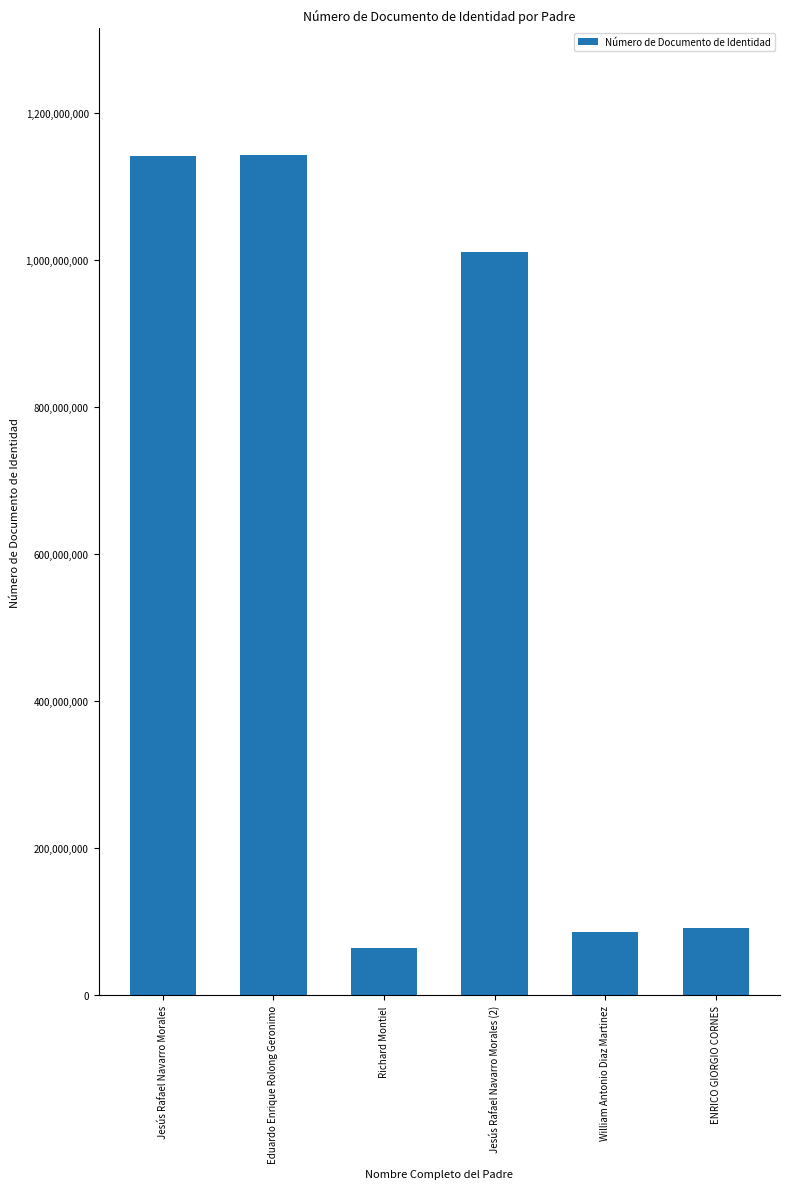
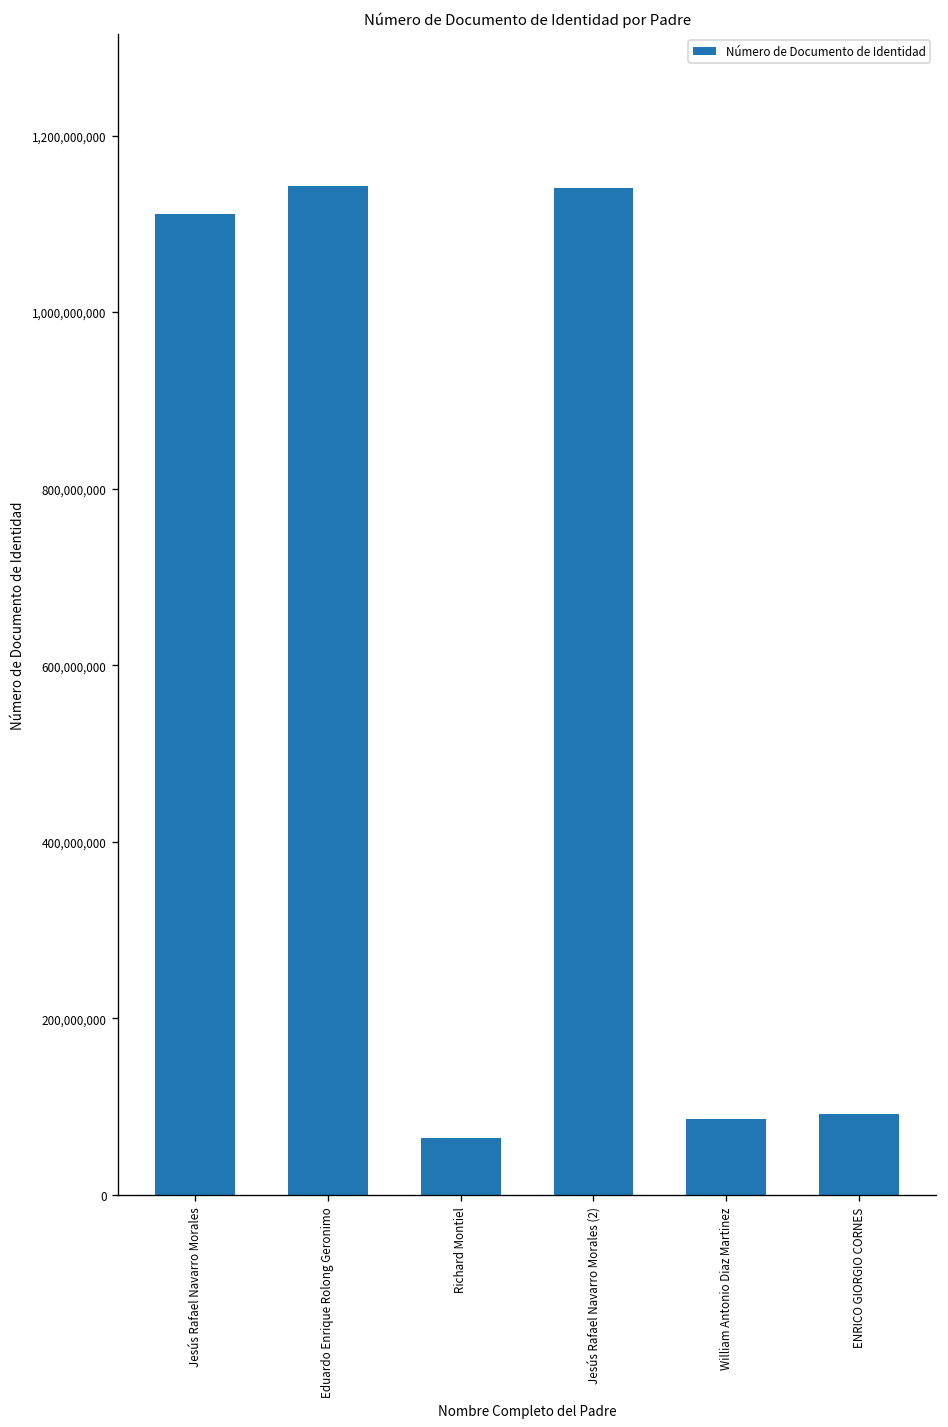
  {
-   "Jesús Rafael Navarro Morales": "1,140,000,000",
+   "Jesús Rafael Navarro Morales": "1,110,000,000",
    "Eduardo Enrique Rolong Geronimo": "1,140,000,000",
    "Richard Montiel": "60,000,000",
-   "Jesús Rafael Navarro Morales (2)": "1,010,000,000",
+   "Jesús Rafael Navarro Morales (2)": "1,140,000,000",
    "William Antonio Diaz Martinez": "90,000,000",
    "ENRICO GIORGIO CORNES": "90,000,000"
  }
